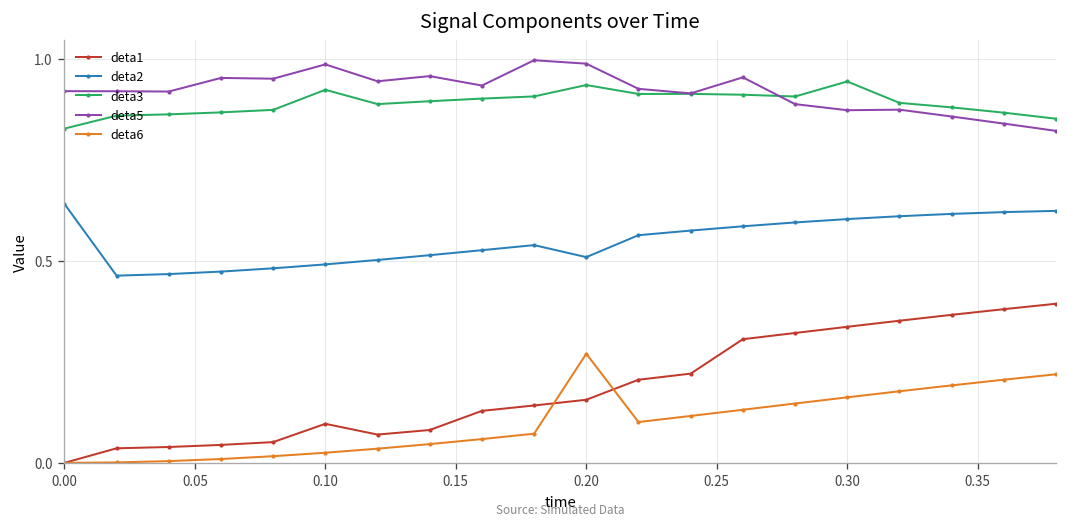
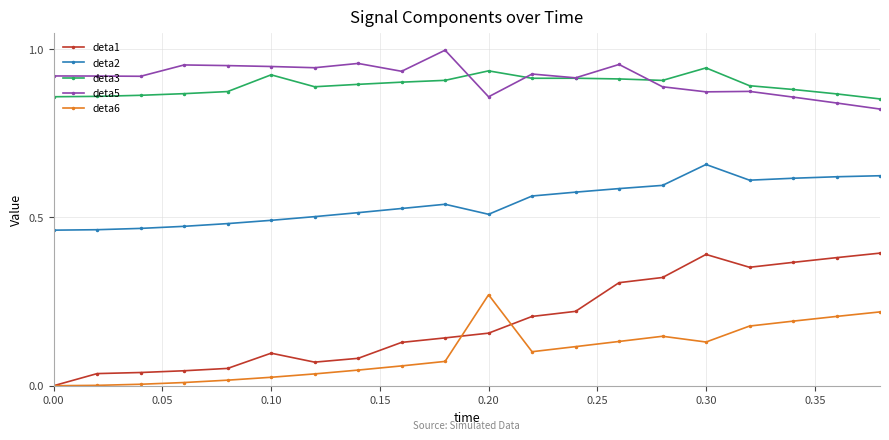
  {
    "deta1": {
      "0.10": 0.10,
      "0.20": 0.16,
-     "0.30": 0.34
+     "0.30": 0.39
    },
    "deta2": {
-     "0.00": 0.64,
+     "0.00": 0.46,
      "0.10": 0.49,
      "0.20": 0.51,
-     "0.30": 0.60
+     "0.30": 0.66
    },
    "deta3": {
-     "0.00": 0.83,
+     "0.00": 0.86,
      "0.10": 0.92,
      "0.20": 0.93,
      "0.30": 0.94
    },
    "deta5": {
      "0.00": 0.92,
-     "0.10": 0.99,
-     "0.20": 0.99,
+     "0.10": 0.95,
+     "0.20": 0.86,
      "0.30": 0.87
    },
    "deta6": {
      "0.10": 0.03,
      "0.20": 0.27,
-     "0.30": 0.16
+     "0.30": 0.13
    }
  }
